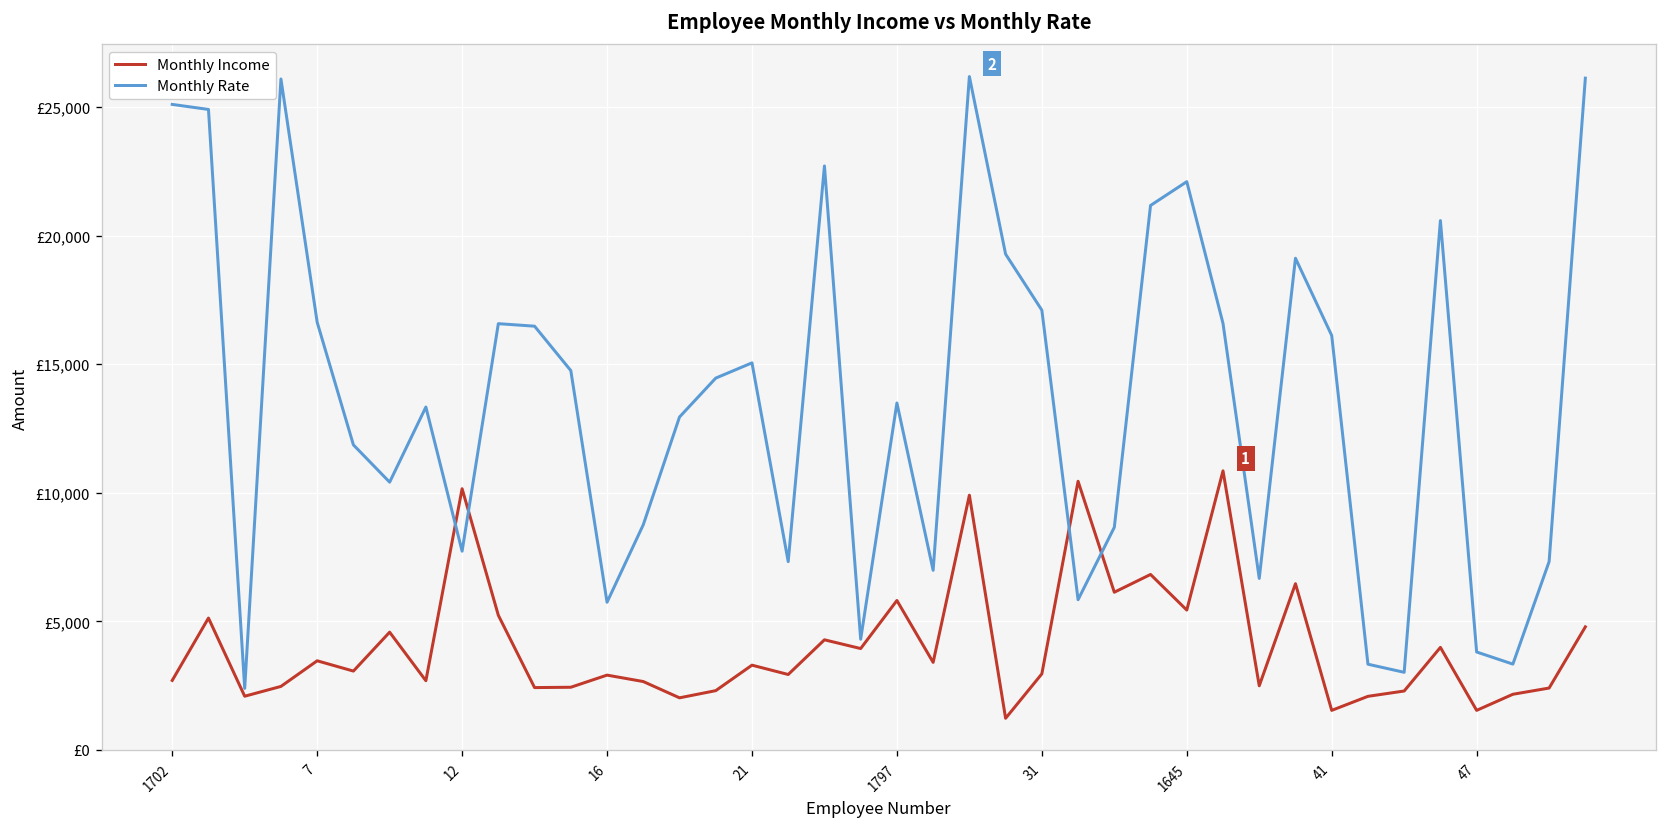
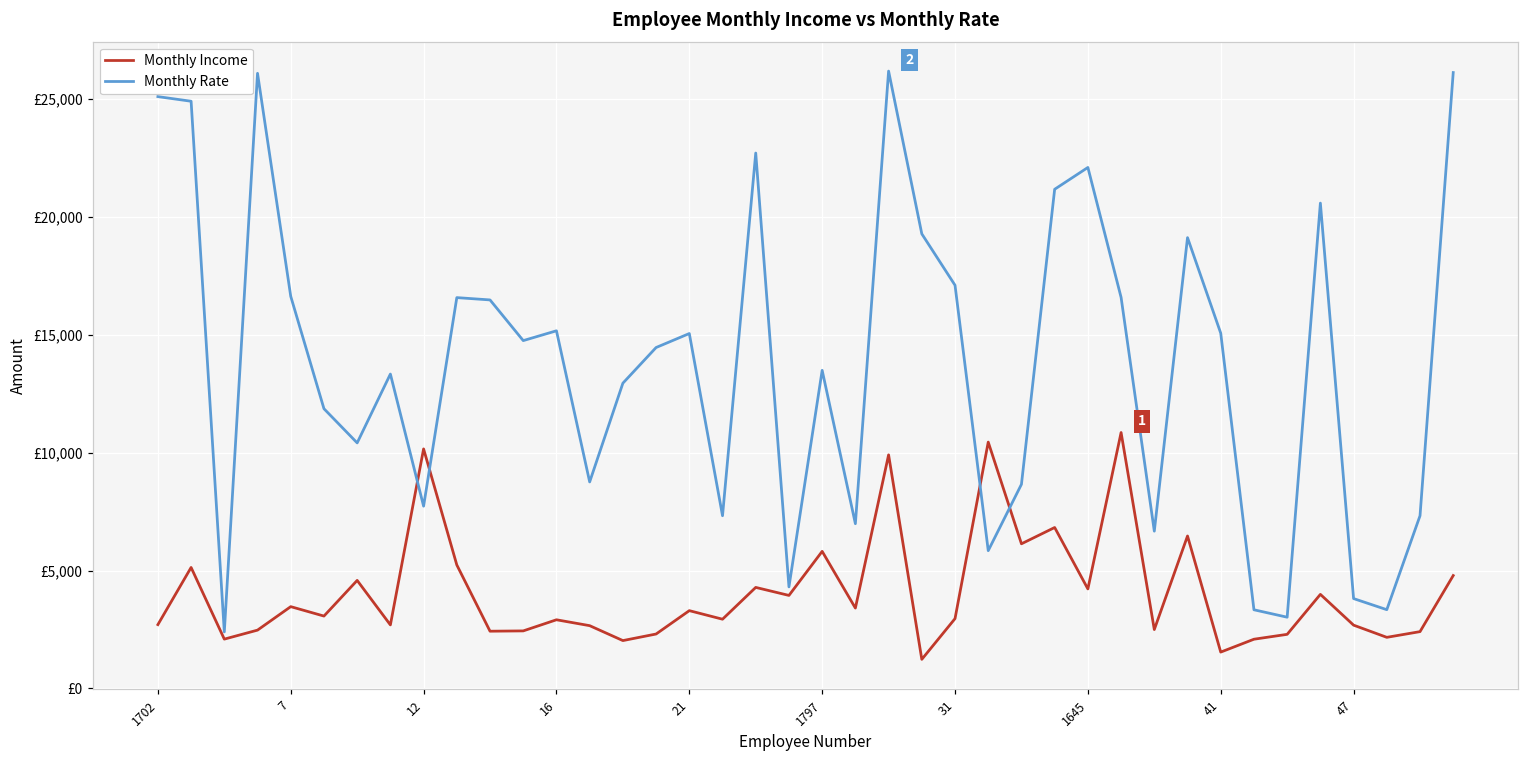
  {
    "Monthly Income": {
      "1702": "£2,700",
      "12": "£10,200",
      "16": "£2,900",
      "1797": "£5,800",
-     "1645": "£5,400",
+     "1645": "£4,200",
      "41": "£1,500",
-     "47": "£1,500"
+     "47": "£2,700"
    },
    "Monthly Rate": {
      "1702": "£25,100",
      "12": "£7,700",
-     "16": "£5,700",
+     "16": "£15,200",
      "1797": "£13,500",
      "1645": "£22,100",
-     "41": "£16,100",
+     "41": "£15,100",
      "47": "£3,800"
    }
  }
